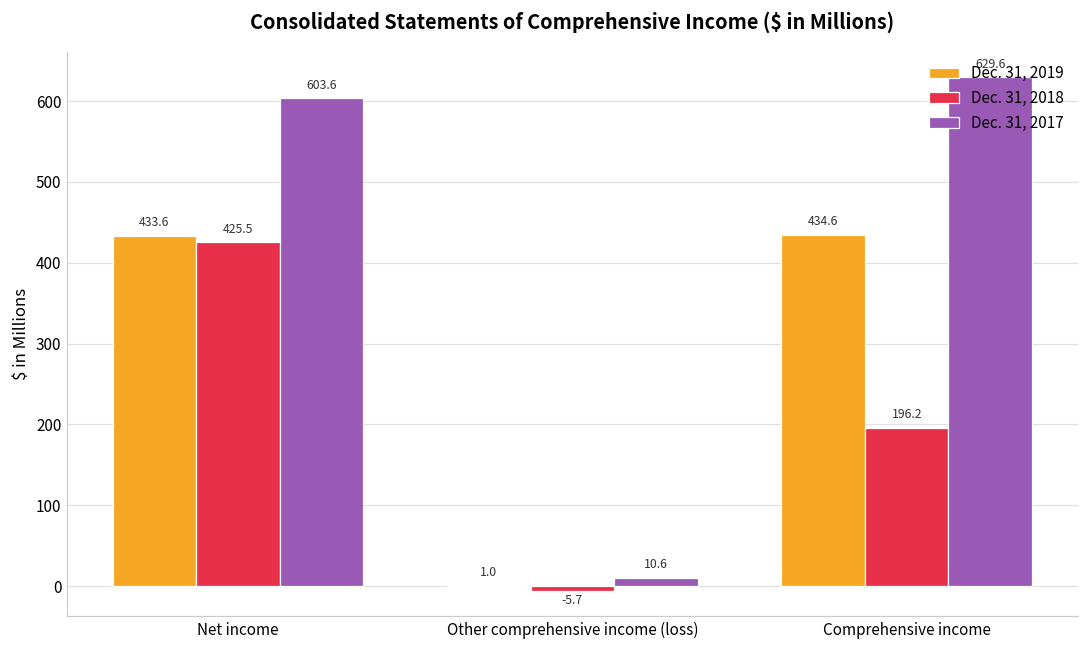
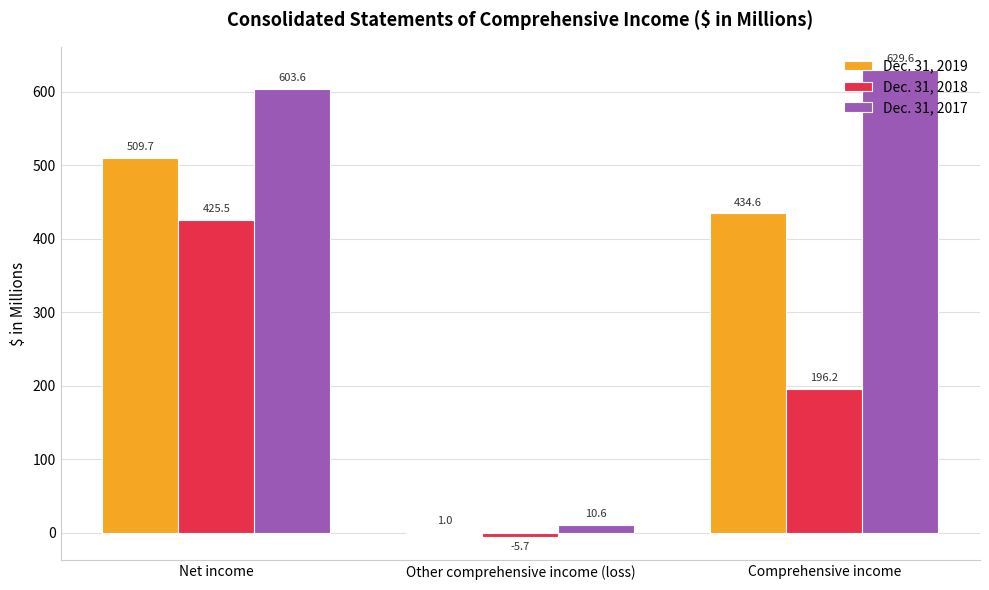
  {
    "Dec. 31, 2019": {
-     "Net income": 433.6,
+     "Net income": 509.7,
      "Other comprehensive income (loss)": 1.0,
      "Comprehensive income": 434.6
    },
    "Dec. 31, 2018": {
      "Net income": 425.5,
      "Other comprehensive income (loss)": -5.7,
      "Comprehensive income": 196.2
    },
    "Dec. 31, 2017": {
      "Net income": 603.6,
      "Other comprehensive income (loss)": 10.6,
      "Comprehensive income": 629.6
    }
  }
